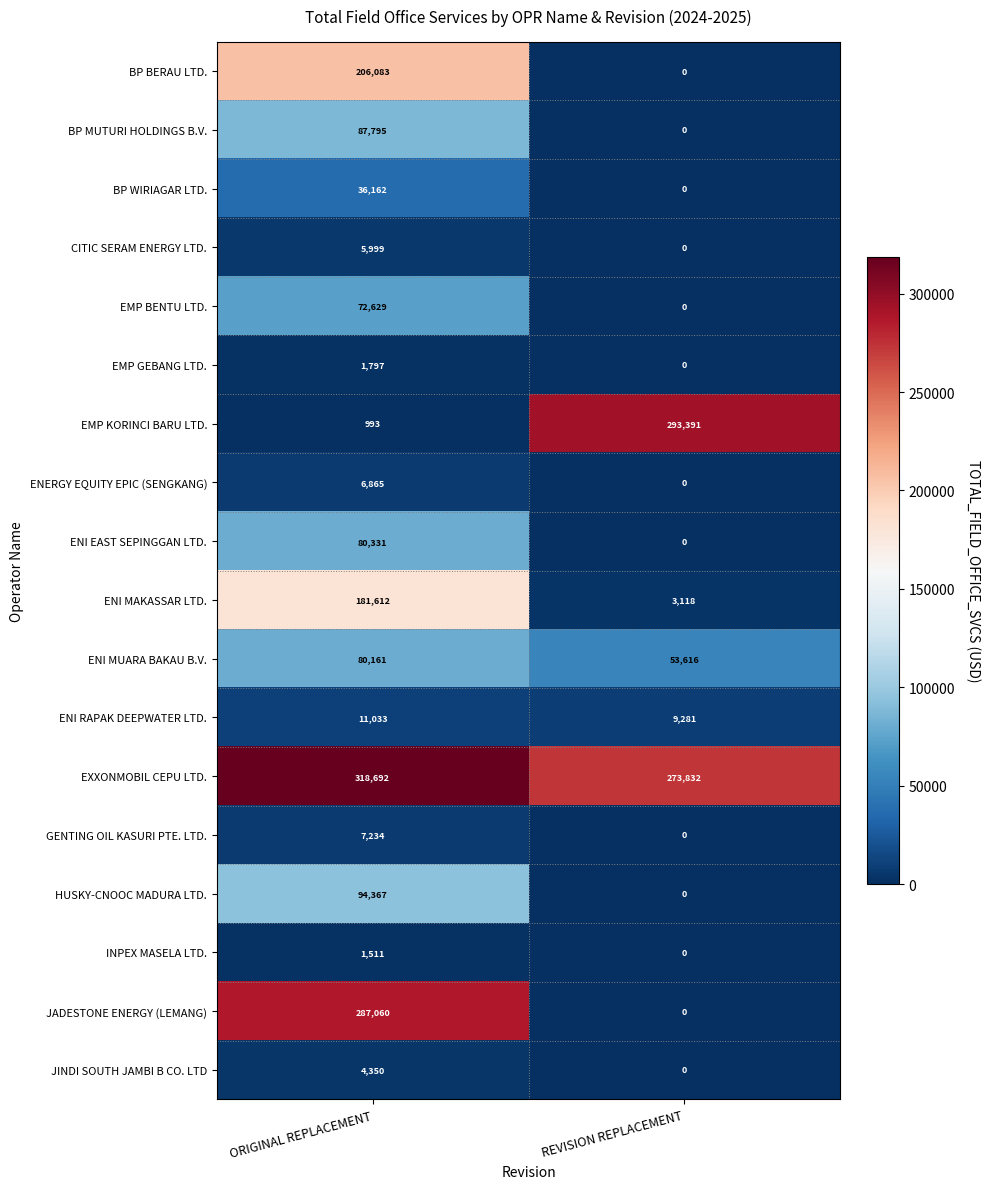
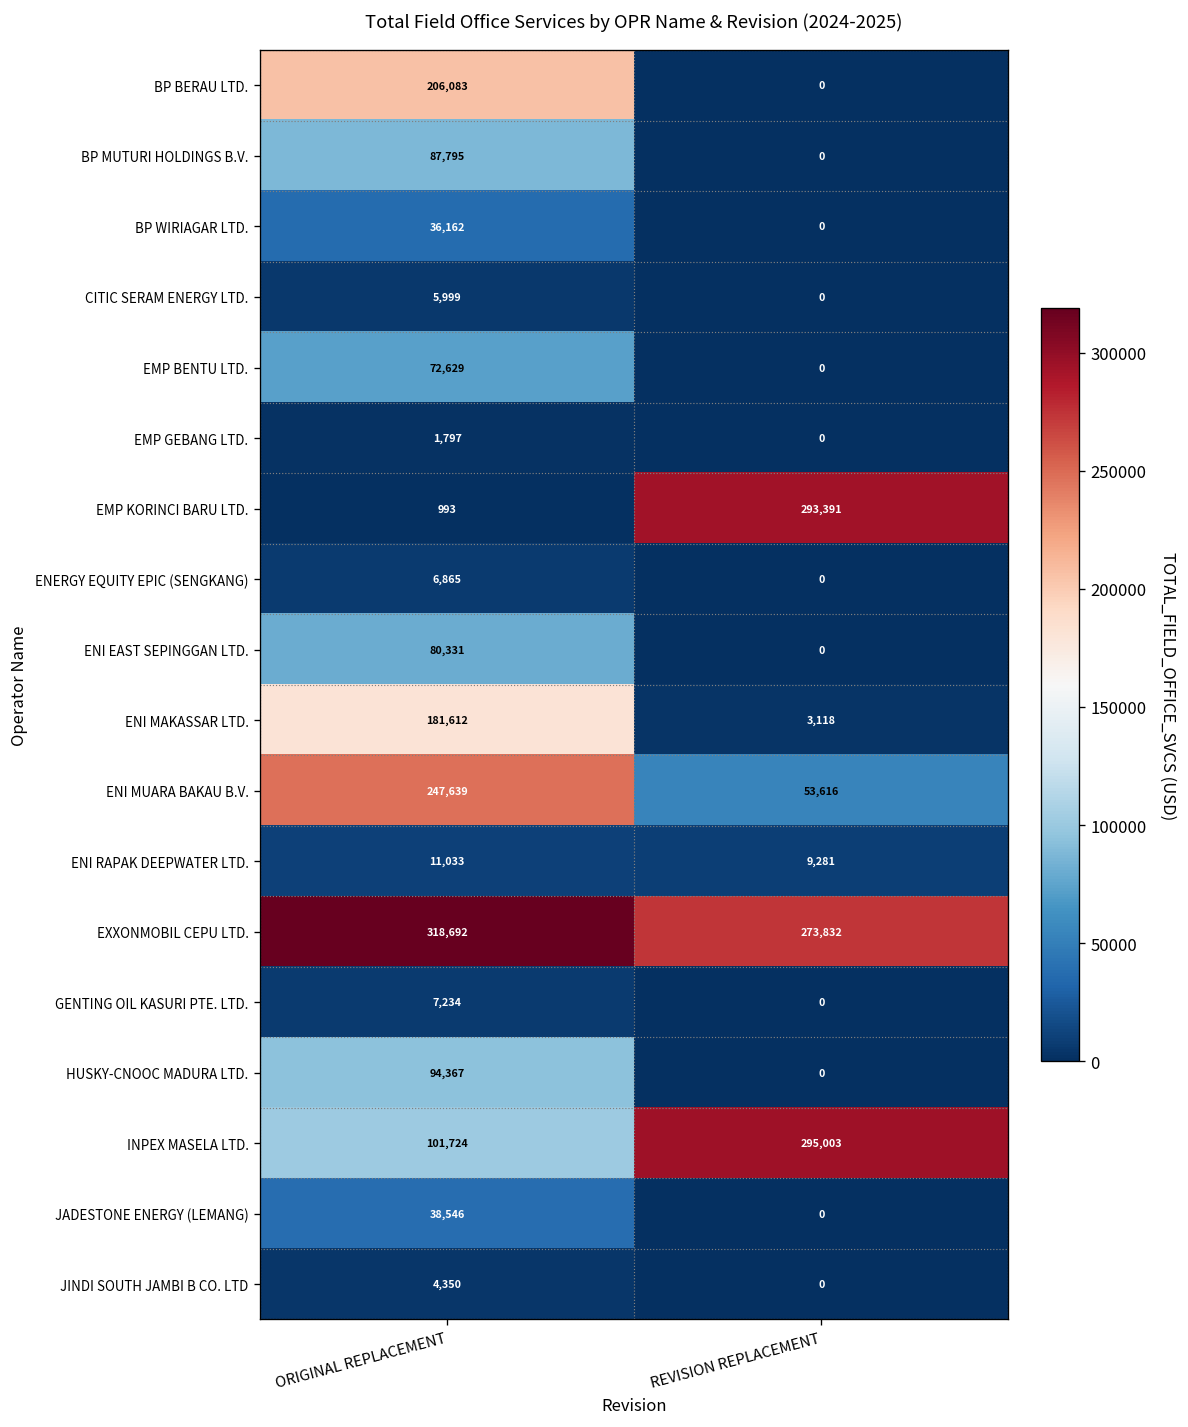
  {
    "BP BERAU LTD.": {
      "ORIGINAL REPLACEMENT": "206,083",
      "REVISION REPLACEMENT": "0"
    },
    "BP MUTURI HOLDINGS B.V.": {
      "ORIGINAL REPLACEMENT": "87,795",
      "REVISION REPLACEMENT": "0"
    },
    "BP WIRIAGAR LTD.": {
      "ORIGINAL REPLACEMENT": "36,162",
      "REVISION REPLACEMENT": "0"
    },
    "CITIC SERAM ENERGY LTD.": {
      "ORIGINAL REPLACEMENT": "5,999",
      "REVISION REPLACEMENT": "0"
    },
    "EMP BENTU LTD.": {
      "ORIGINAL REPLACEMENT": "72,629",
      "REVISION REPLACEMENT": "0"
    },
    "EMP GEBANG LTD.": {
      "ORIGINAL REPLACEMENT": "1,797",
      "REVISION REPLACEMENT": "0"
    },
    "EMP KORINCI BARU LTD.": {
      "ORIGINAL REPLACEMENT": "993",
      "REVISION REPLACEMENT": "293,391"
    },
    "ENERGY EQUITY EPIC (SENGKANG)": {
      "ORIGINAL REPLACEMENT": "6,865",
      "REVISION REPLACEMENT": "0"
    },
    "ENI EAST SEPINGGAN LTD.": {
      "ORIGINAL REPLACEMENT": "80,331",
      "REVISION REPLACEMENT": "0"
    },
    "ENI MAKASSAR LTD.": {
      "ORIGINAL REPLACEMENT": "181,612",
      "REVISION REPLACEMENT": "3,118"
    },
    "ENI MUARA BAKAU B.V.": {
-     "ORIGINAL REPLACEMENT": "80,161",
+     "ORIGINAL REPLACEMENT": "247,639",
      "REVISION REPLACEMENT": "53,616"
    },
    "ENI RAPAK DEEPWATER LTD.": {
      "ORIGINAL REPLACEMENT": "11,033",
      "REVISION REPLACEMENT": "9,281"
    },
    "EXXONMOBIL CEPU LTD.": {
      "ORIGINAL REPLACEMENT": "318,692",
      "REVISION REPLACEMENT": "273,832"
    },
    "GENTING OIL KASURI PTE. LTD.": {
      "ORIGINAL REPLACEMENT": "7,234",
      "REVISION REPLACEMENT": "0"
    },
    "HUSKY-CNOOC MADURA LTD.": {
      "ORIGINAL REPLACEMENT": "94,367",
      "REVISION REPLACEMENT": "0"
    },
    "INPEX MASELA LTD.": {
-     "ORIGINAL REPLACEMENT": "1,511",
-     "REVISION REPLACEMENT": "0"
+     "ORIGINAL REPLACEMENT": "101,724",
+     "REVISION REPLACEMENT": "295,003"
    },
    "JADESTONE ENERGY (LEMANG)": {
-     "ORIGINAL REPLACEMENT": "287,060",
+     "ORIGINAL REPLACEMENT": "38,546",
      "REVISION REPLACEMENT": "0"
    },
    "JINDI SOUTH JAMBI B CO. LTD": {
      "ORIGINAL REPLACEMENT": "4,350",
      "REVISION REPLACEMENT": "0"
    }
  }
